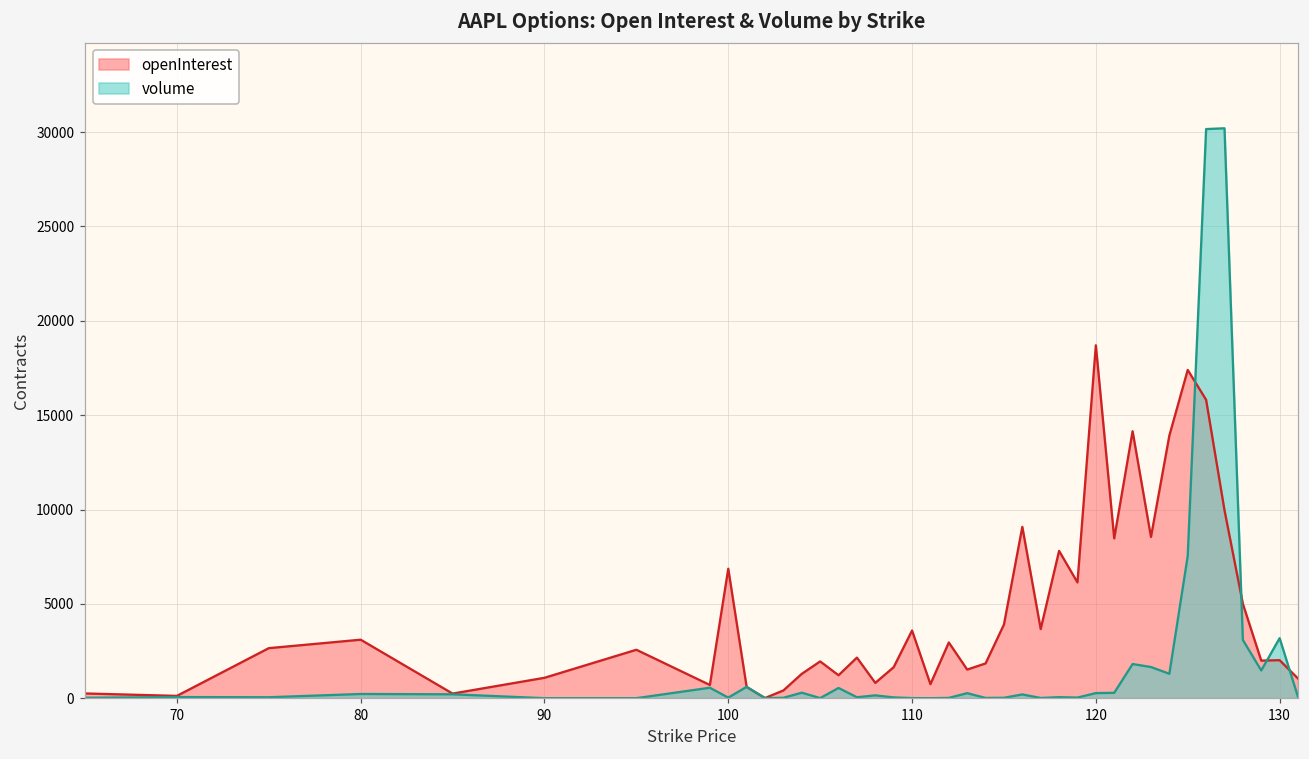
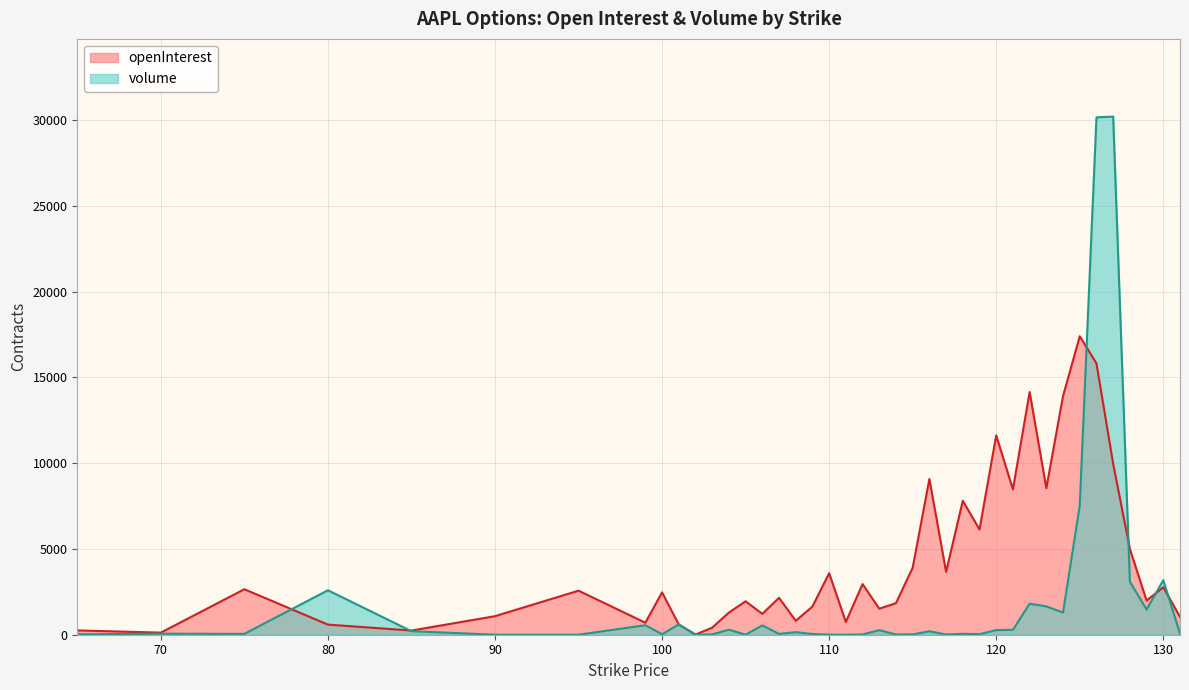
  {
    "openInterest": {
-     "80": 3100,
+     "80": 600,
      "90": 1100,
-     "100": 6900,
+     "100": 2500,
      "110": 3600,
-     "120": 18700,
-     "130": 2000
+     "120": 11600,
+     "130": 2800
    },
    "volume": {
-     "80": 200,
+     "80": 2600,
      "90": 0,
      "100": 0,
      "110": 0,
      "120": 300,
      "130": 3200
    }
  }
